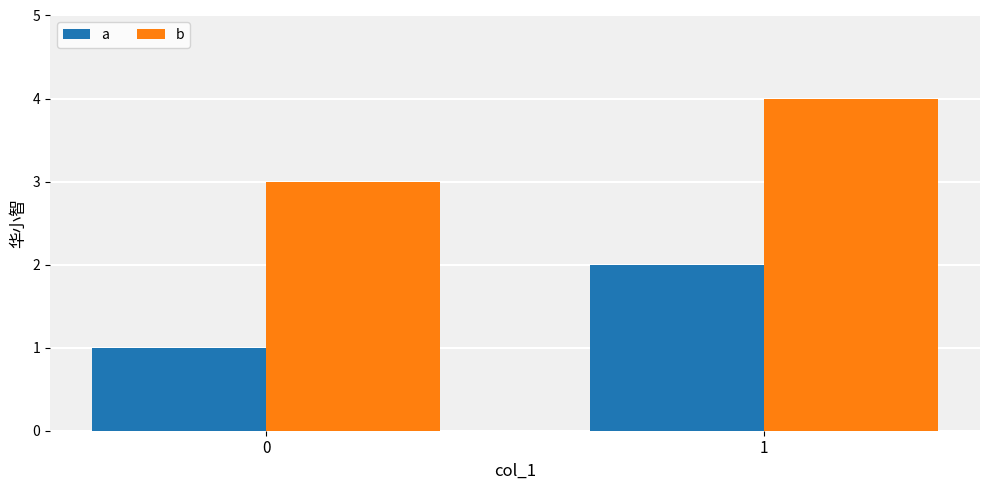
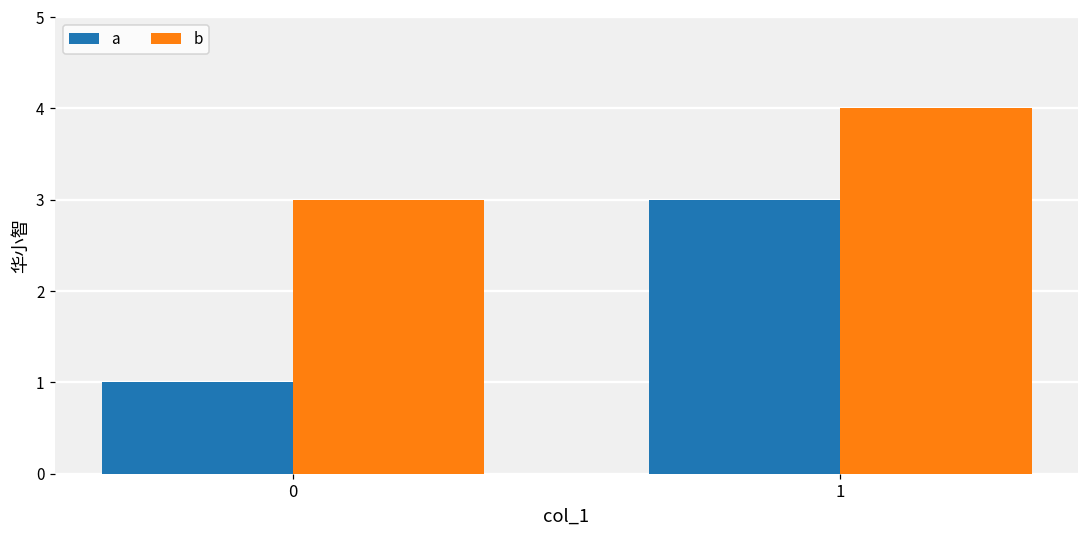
  {
    "a": {
      "0": 1,
-     "1": 2
+     "1": 3
    },
    "b": {
      "0": 3,
      "1": 4
    }
  }
